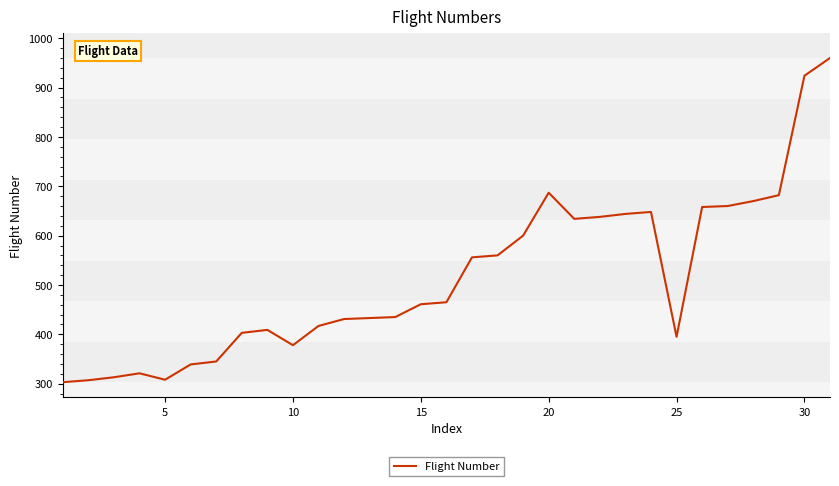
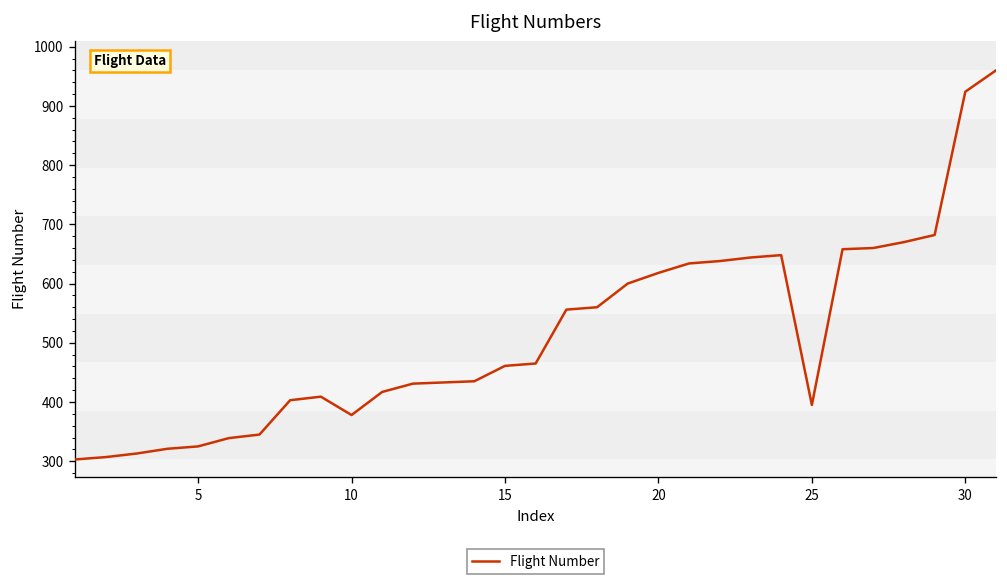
  {
-   "5": 310,
+   "5": 330,
    "10": 380,
    "15": 460,
-   "20": 690,
+   "20": 620,
    "25": 400,
    "30": 920
  }
